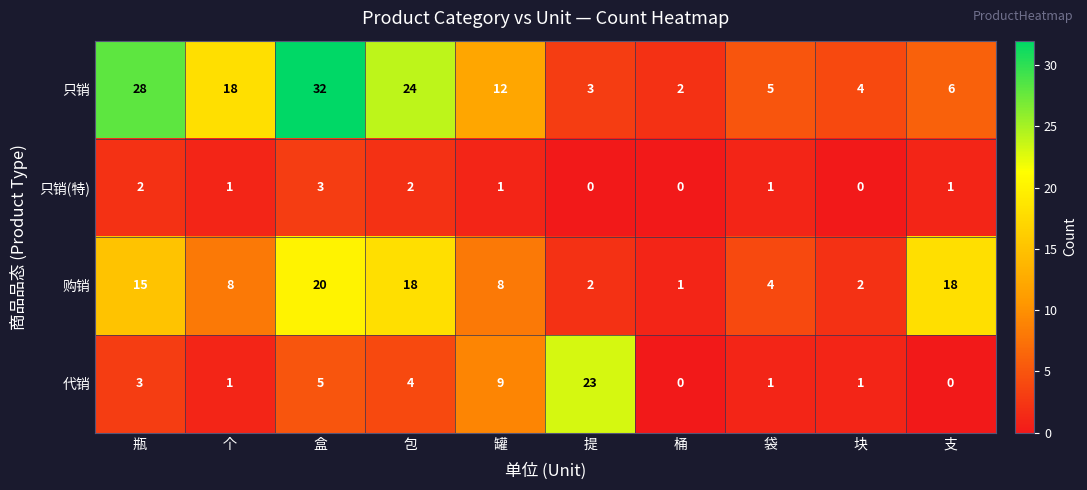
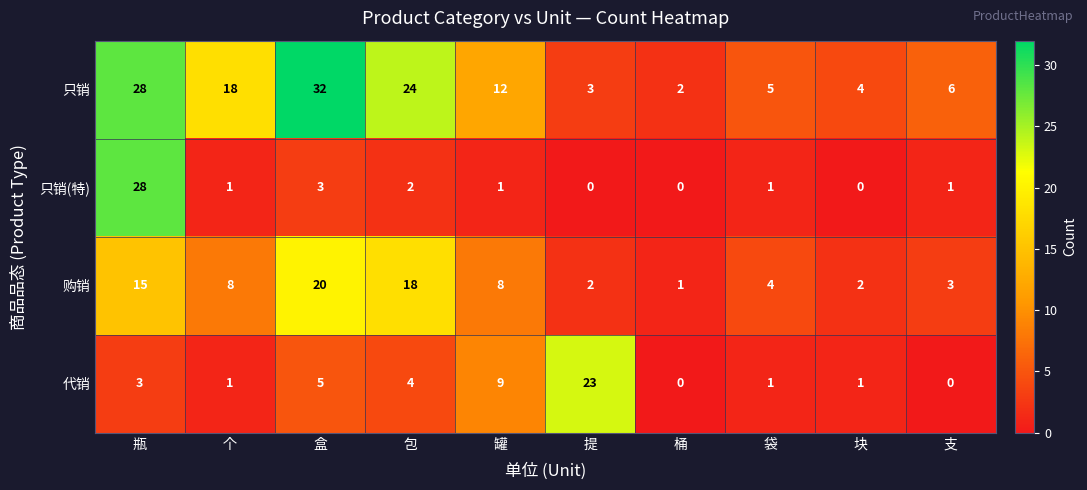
  {
    "只销": {
      "瓶": 28,
      "个": 18,
      "盒": 32,
      "包": 24,
      "罐": 12,
      "提": 3,
      "桶": 2,
      "袋": 5,
      "块": 4,
      "支": 6
    },
    "只销(特)": {
-     "瓶": 2,
+     "瓶": 28,
      "个": 1,
      "盒": 3,
      "包": 2,
      "罐": 1,
      "提": 0,
      "桶": 0,
      "袋": 1,
      "块": 0,
      "支": 1
    },
    "购销": {
      "瓶": 15,
      "个": 8,
      "盒": 20,
      "包": 18,
      "罐": 8,
      "提": 2,
      "桶": 1,
      "袋": 4,
      "块": 2,
-     "支": 18
+     "支": 3
    },
    "代销": {
      "瓶": 3,
      "个": 1,
      "盒": 5,
      "包": 4,
      "罐": 9,
      "提": 23,
      "桶": 0,
      "袋": 1,
      "块": 1,
      "支": 0
    }
  }
